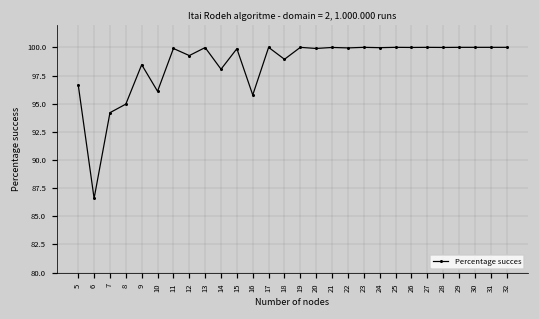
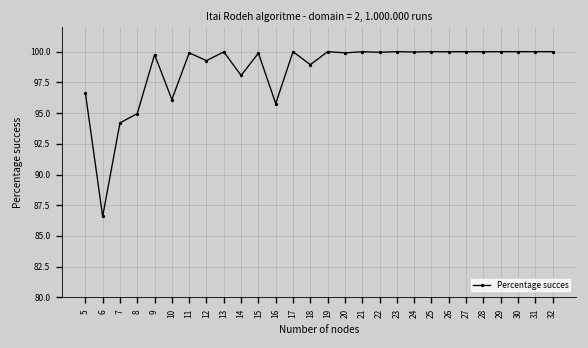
  {
    "5": 96.7,
    "6": 86.6,
    "7": 94.2,
    "8": 95.0,
-   "9": 98.5,
+   "9": 99.8,
    "10": 96.1,
    "11": 99.9,
    "12": 99.3,
    "13": 100.0,
    "14": 98.1,
    "15": 99.9,
    "16": 95.8,
    "17": 100.0,
    "18": 98.9,
    "19": 100.0,
    "20": 99.9,
    "21": 100.0,
    "22": 100.0,
    "23": 100.0,
    "24": 100.0,
    "25": 100.0,
    "26": 100.0,
    "27": 100.0,
    "28": 100.0,
    "29": 100.0,
    "30": 100.0,
    "31": 100.0,
    "32": 100.0
  }
